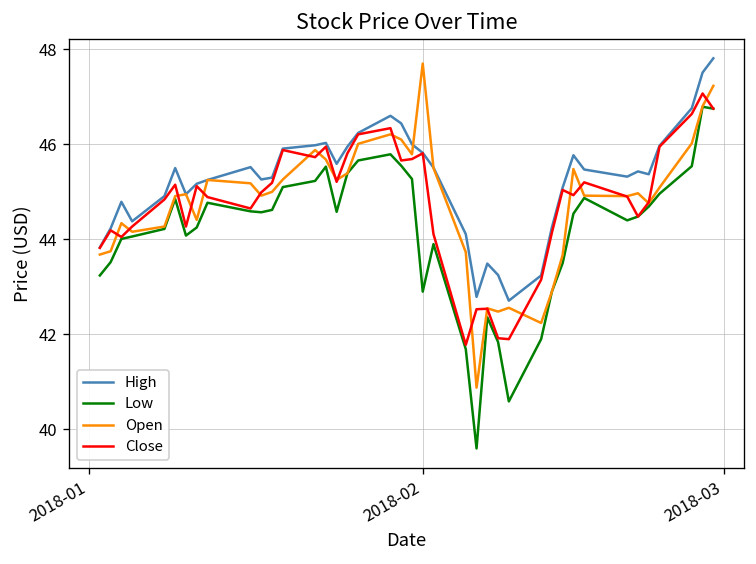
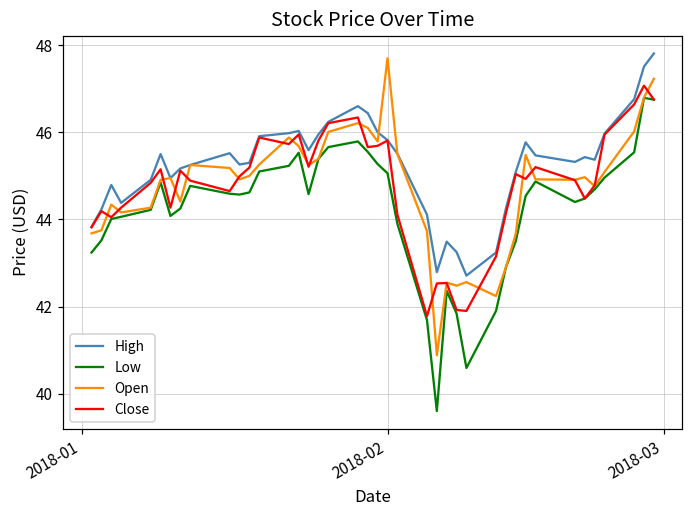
  {
    "Low": {
-     "2018-02": 42.9
+     "2018-02": 45.1
    },
    "Open": {
      "2018-02": 47.7
    }
  }
